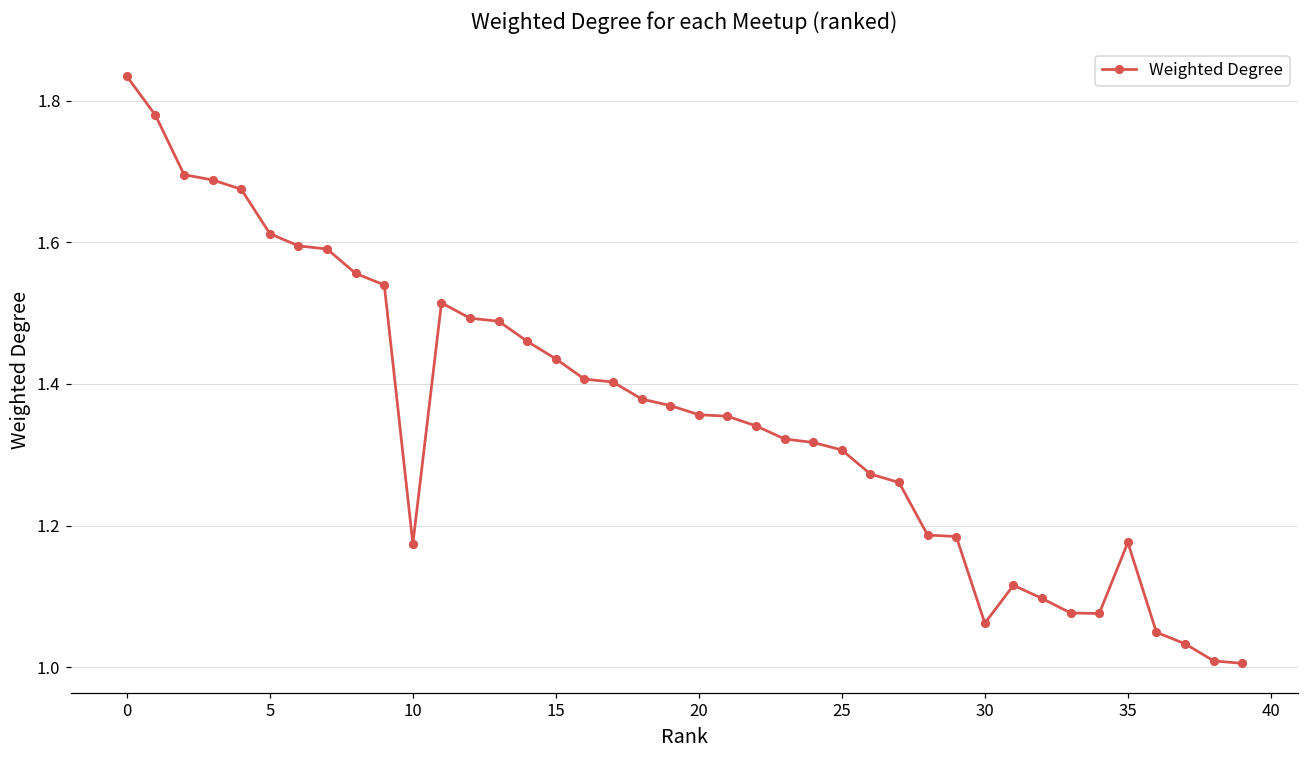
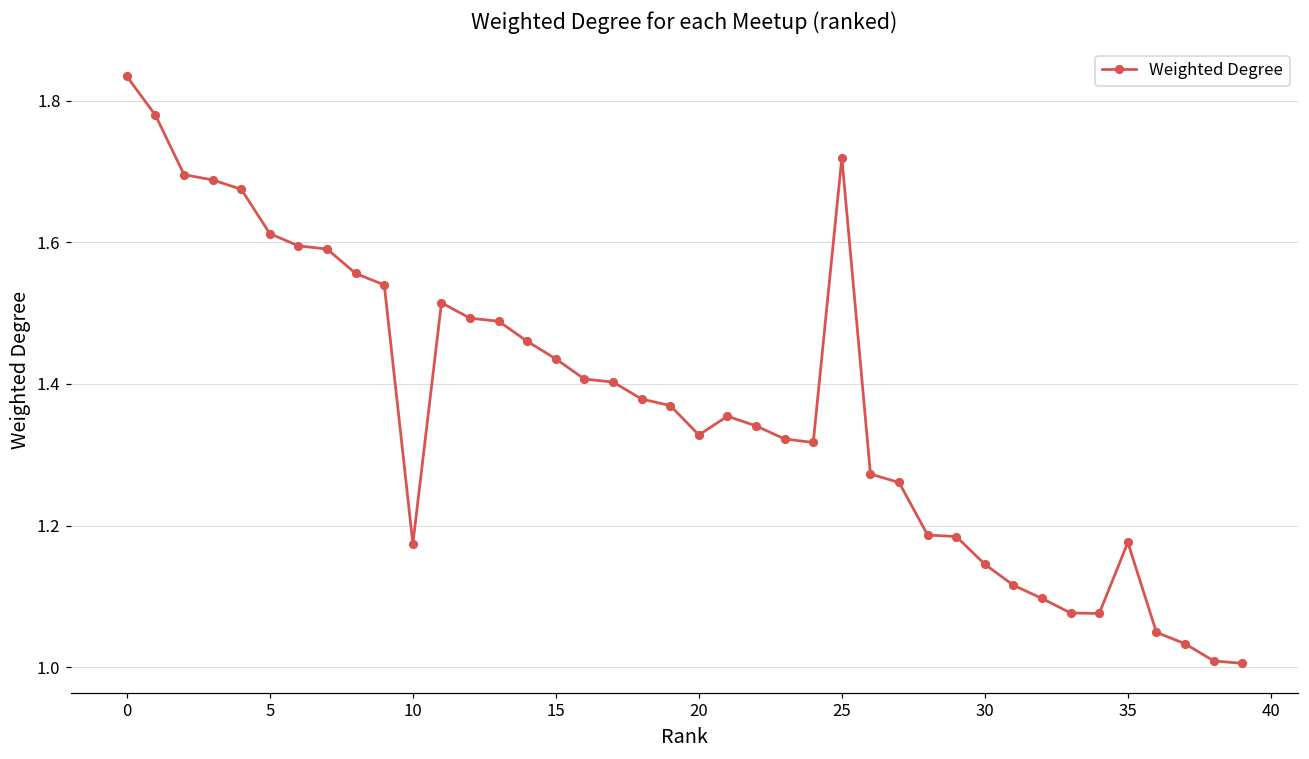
  {
    "0": 1.83,
    "5": 1.61,
    "10": 1.17,
    "15": 1.44,
-   "20": 1.36,
-   "25": 1.31,
-   "30": 1.06,
+   "20": 1.33,
+   "25": 1.72,
+   "30": 1.15,
    "35": 1.18
  }
